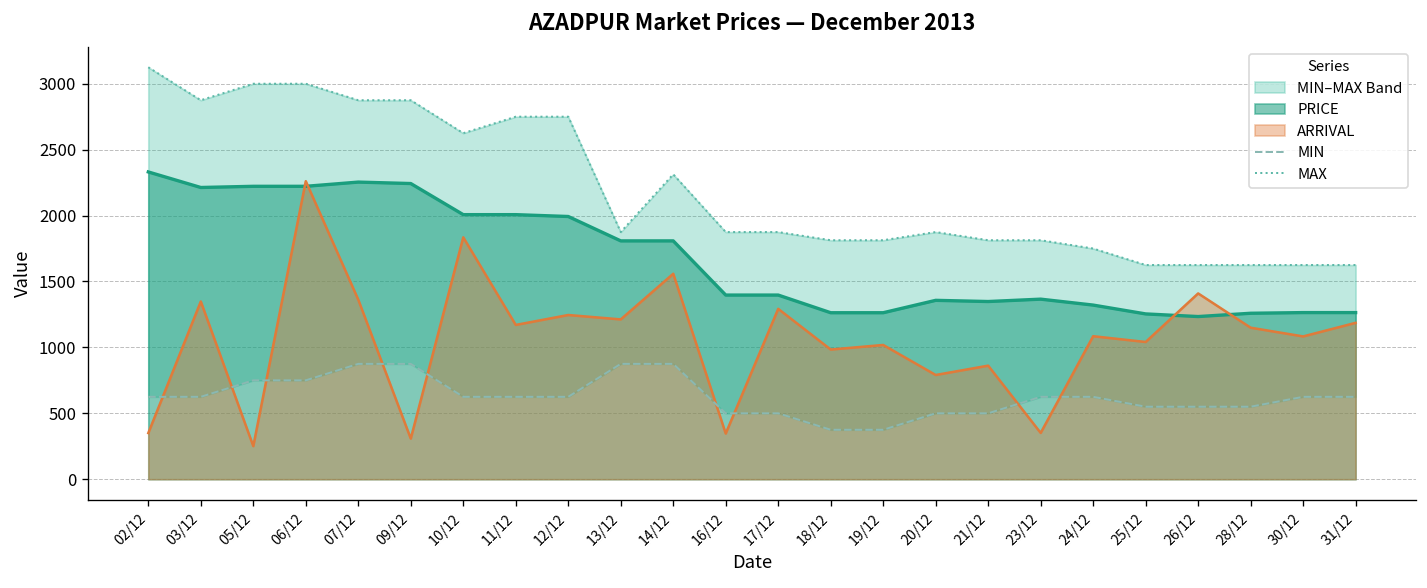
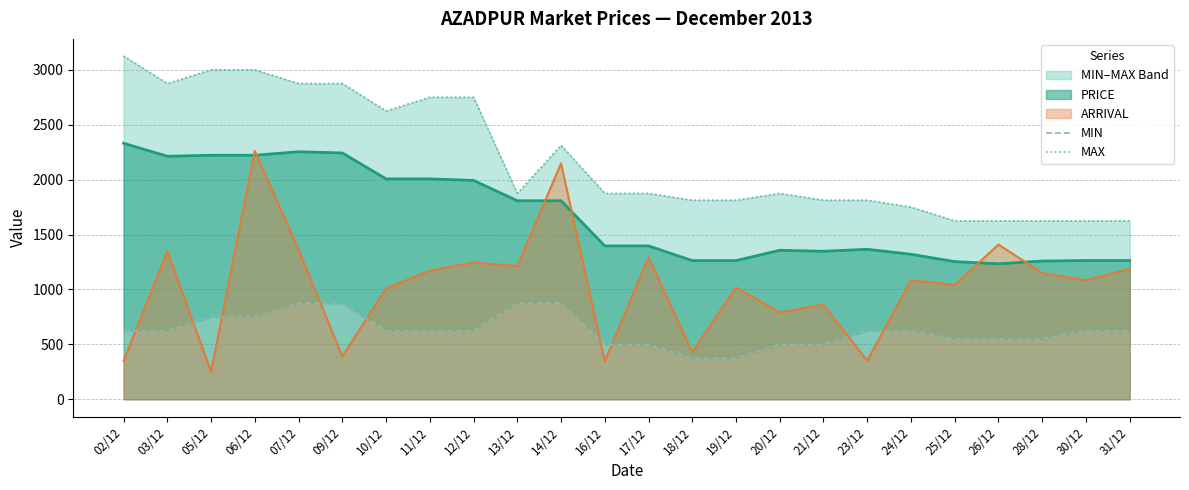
  {
    "ARRIVAL": {
      "02/12": 350,
      "03/12": 1350,
      "05/12": 250,
      "06/12": 2260,
      "07/12": 1360,
-     "09/12": 310,
-     "10/12": 1840,
+     "09/12": 390,
+     "10/12": 1010,
      "11/12": 1170,
      "12/12": 1250,
      "13/12": 1210,
-     "14/12": 1560,
+     "14/12": 2150,
      "16/12": 350,
      "17/12": 1290,
-     "18/12": 980,
+     "18/12": 430,
      "19/12": 1020,
      "20/12": 790,
      "21/12": 860,
      "23/12": 350,
      "24/12": 1080,
      "25/12": 1040,
      "26/12": 1410,
      "28/12": 1150,
      "30/12": 1080,
      "31/12": 1190
    }
  }
